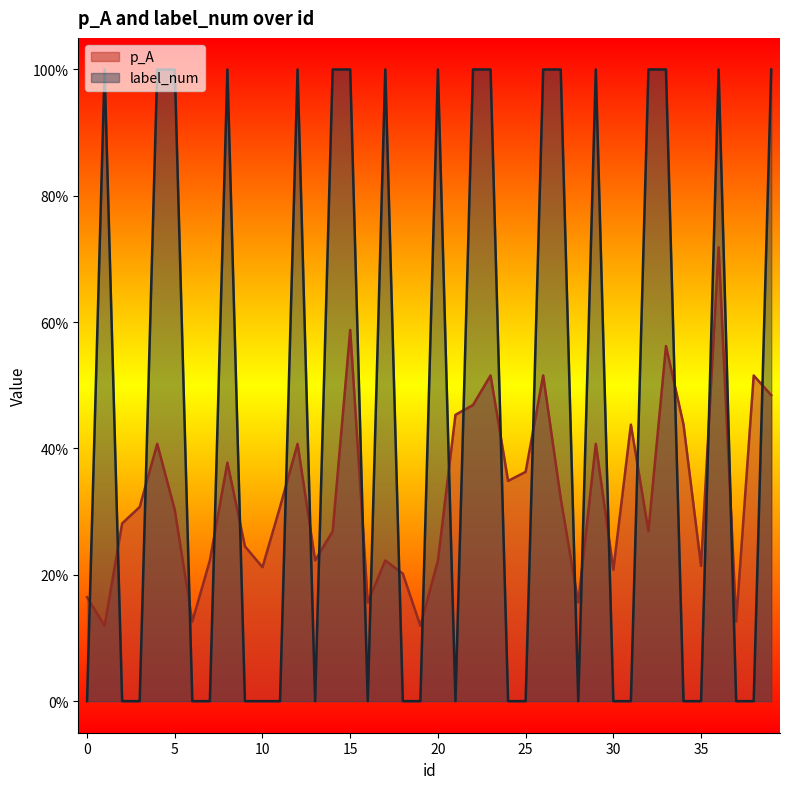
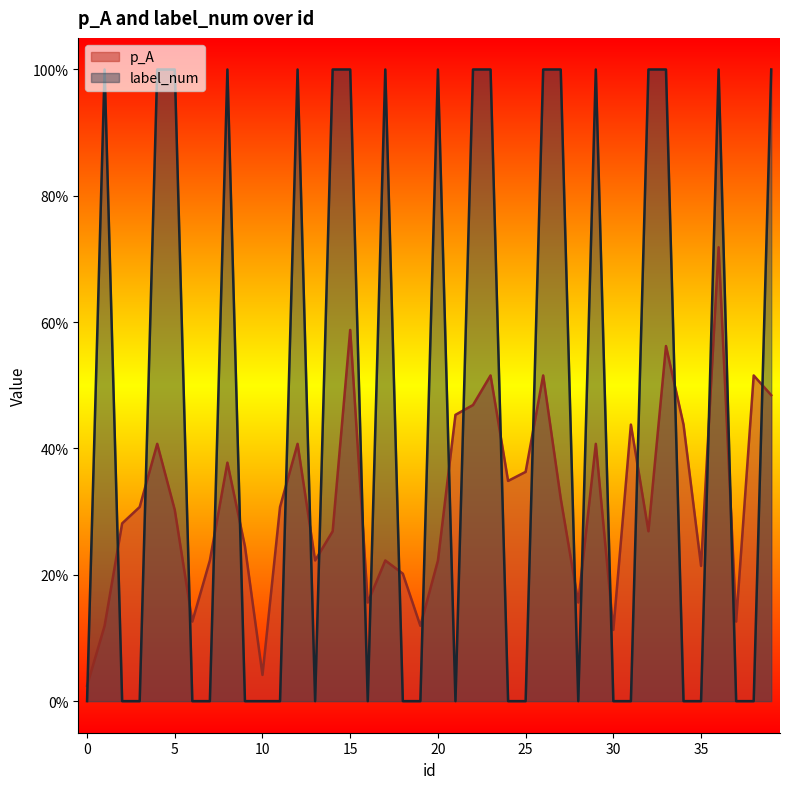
  {
    "p_A": {
-     "0": "16%",
+     "0": "2%",
      "5": "30%",
-     "10": "21%",
+     "10": "4%",
      "15": "59%",
      "20": "22%",
      "25": "36%",
-     "30": "21%",
+     "30": "11%",
      "35": "21%"
    },
    "label_num": {
      "0": "0%",
      "10": "0%",
      "15": "100%",
      "20": "100%",
      "25": "0%",
      "30": "0%",
      "35": "0%"
    }
  }
